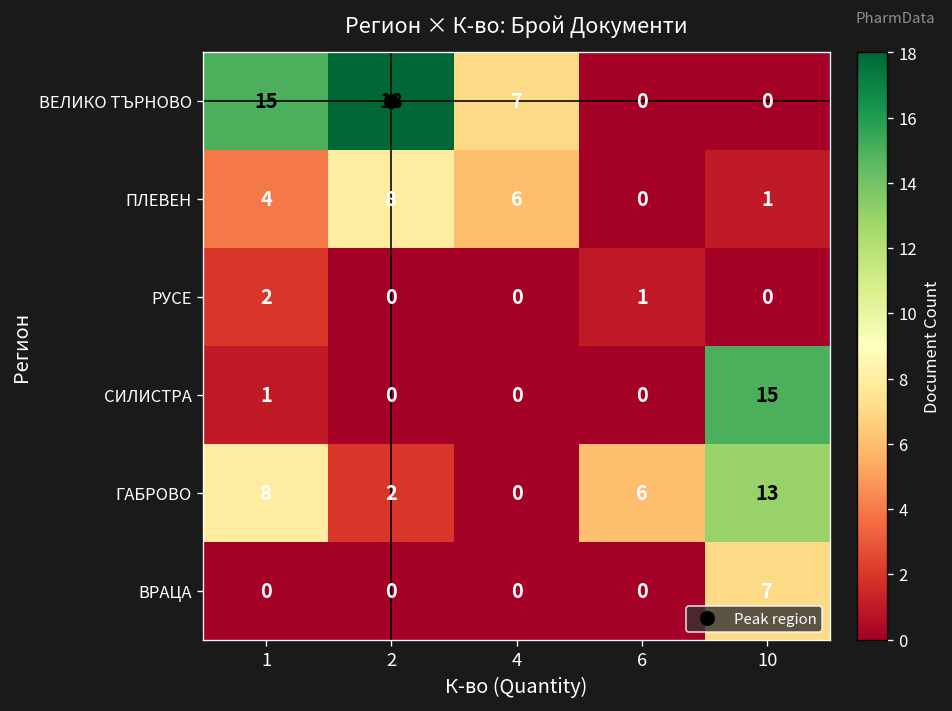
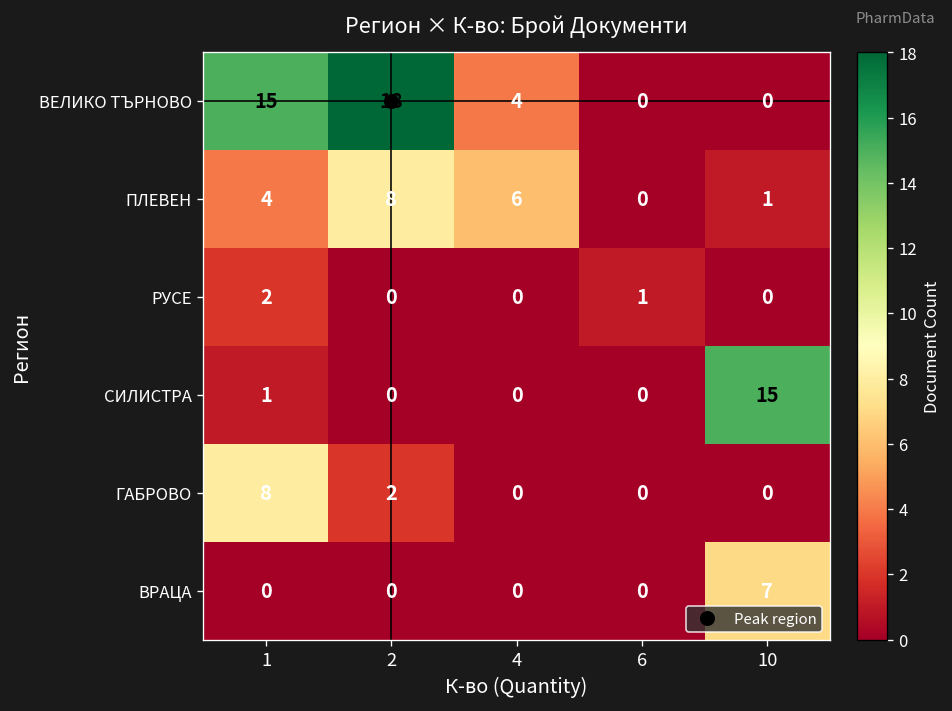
  {
    "ВЕЛИКО ТЪРНОВО": {
      "1": 15,
-     "4": 7,
+     "4": 4,
      "6": 0,
      "10": 0
    },
    "ПЛЕВЕН": {
      "1": 4,
      "2": 8,
      "4": 6,
      "6": 0,
      "10": 1
    },
    "РУСЕ": {
      "1": 2,
      "2": 0,
      "4": 0,
      "6": 1,
      "10": 0
    },
    "СИЛИСТРА": {
      "1": 1,
      "2": 0,
      "4": 0,
      "6": 0,
      "10": 15
    },
    "ГАБРОВО": {
      "1": 8,
      "2": 2,
      "4": 0,
-     "6": 6,
-     "10": 13
+     "6": 0,
+     "10": 0
    },
    "ВРАЦА": {
      "1": 0,
      "2": 0,
      "4": 0,
      "6": 0,
      "10": 7
    }
  }
